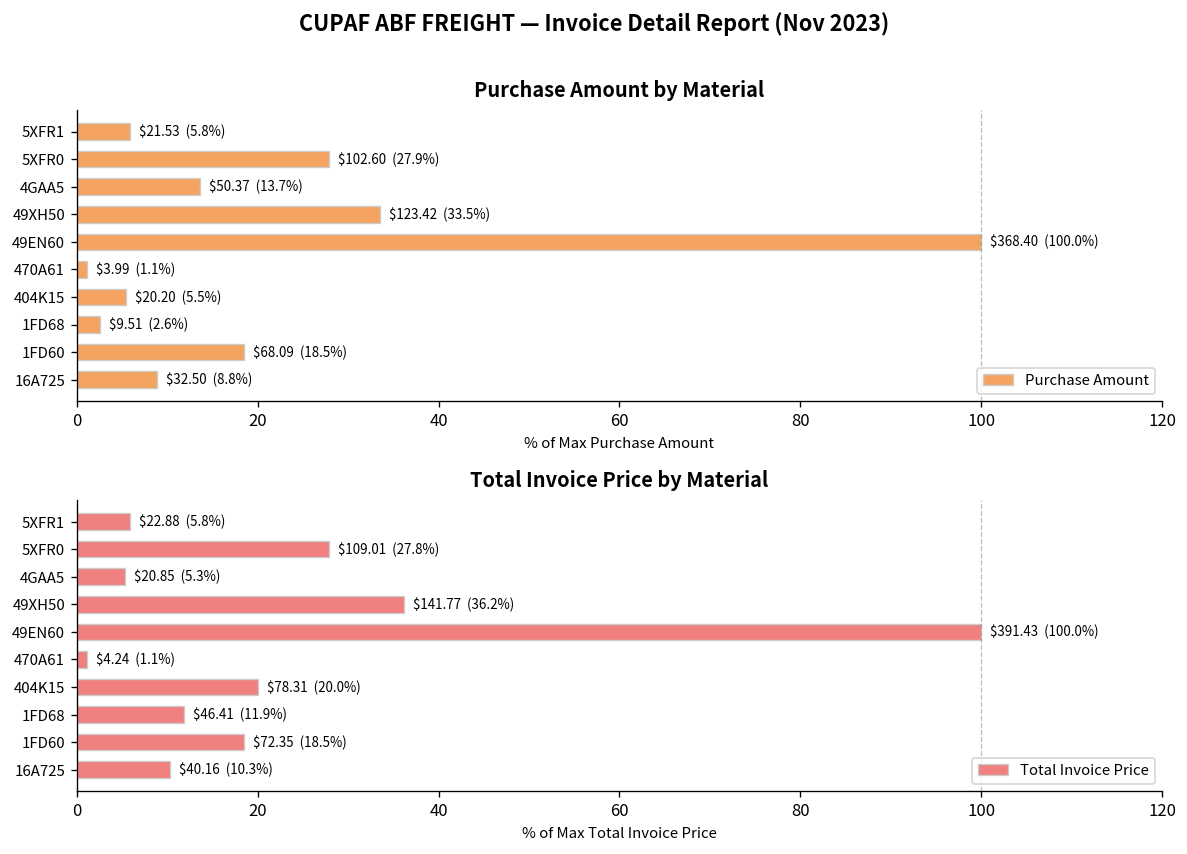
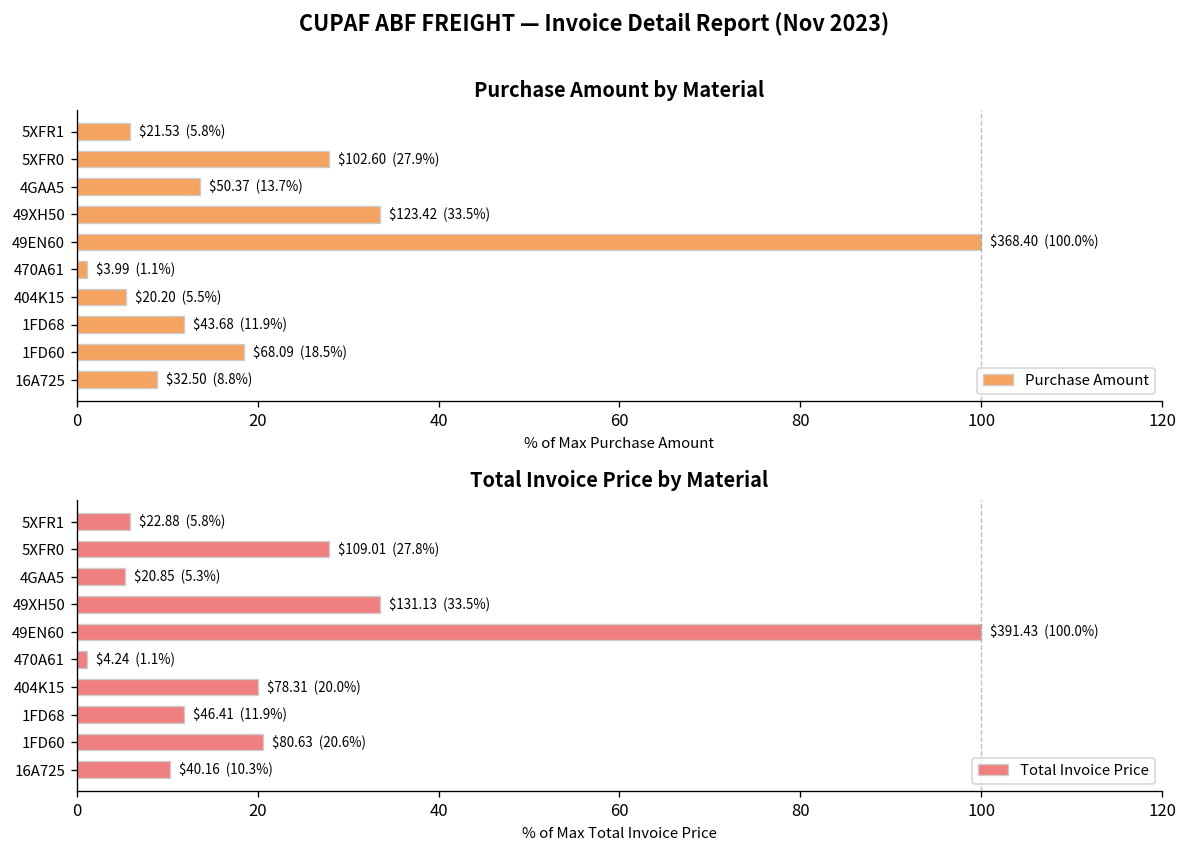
  {
    "Purchase Amount by Material": {
      "5XFR1": "(5.8%)",
      "5XFR0": "(27.9%)",
      "4GAA5": "(13.7%)",
      "49XH50": "(33.5%)",
      "49EN60": "(100.0%)",
      "470A61": "(1.1%)",
      "404K15": "(5.5%)",
-     "1FD68": "$9.51 (2.6%)",
+     "1FD68": "$43.68 (11.9%)",
      "1FD60": "(18.5%)",
      "16A725": "(8.8%)"
    },
    "Total Invoice Price by Material": {
      "5XFR1": "(5.8%)",
      "5XFR0": "(27.8%)",
      "4GAA5": "(5.3%)",
-     "49XH50": "$141.77 (36.2%)",
+     "49XH50": "$131.13 (33.5%)",
      "49EN60": "(100.0%)",
      "470A61": "(1.1%)",
      "404K15": "(20.0%)",
      "1FD68": "(11.9%)",
-     "1FD60": "$72.35 (18.5%)",
+     "1FD60": "$80.63 (20.6%)",
      "16A725": "(10.3%)"
    }
  }
